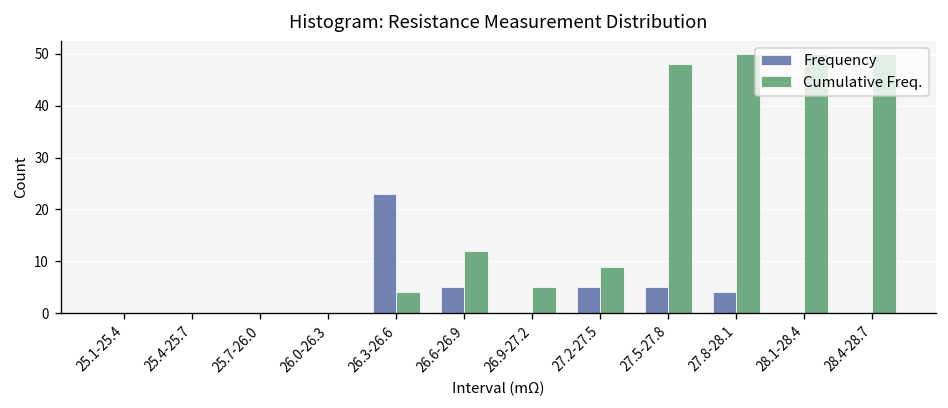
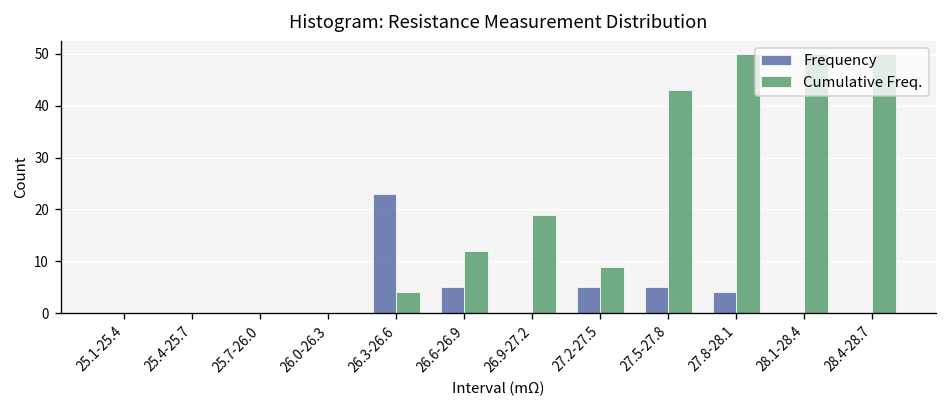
  {
    "Frequency": {
      "25.1-25.4": 0,
      "25.4-25.7": 0,
      "25.7-26.0": 0,
      "26.0-26.3": 0,
      "26.3-26.6": 23,
      "26.6-26.9": 5,
      "26.9-27.2": 0,
      "27.2-27.5": 5,
      "27.5-27.8": 5,
      "27.8-28.1": 4,
      "28.1-28.4": 0,
      "28.4-28.7": 0
    },
    "Cumulative Freq.": {
      "25.1-25.4": 0,
      "25.4-25.7": 0,
      "25.7-26.0": 0,
      "26.0-26.3": 0,
      "26.3-26.6": 4,
      "26.6-26.9": 12,
-     "26.9-27.2": 5,
+     "26.9-27.2": 19,
      "27.2-27.5": 9,
-     "27.5-27.8": 48,
+     "27.5-27.8": 43,
      "27.8-28.1": 50
    }
  }
